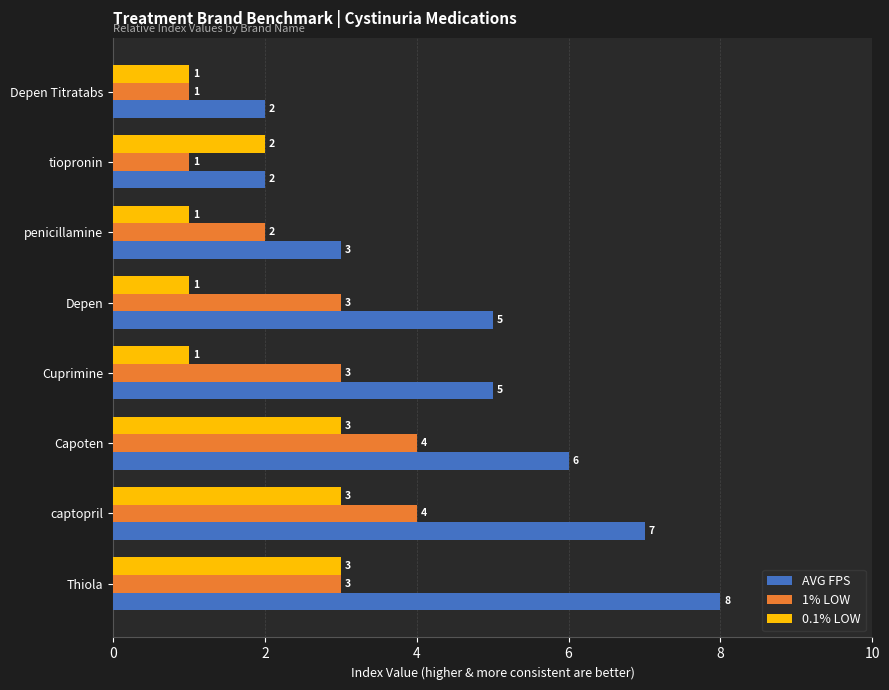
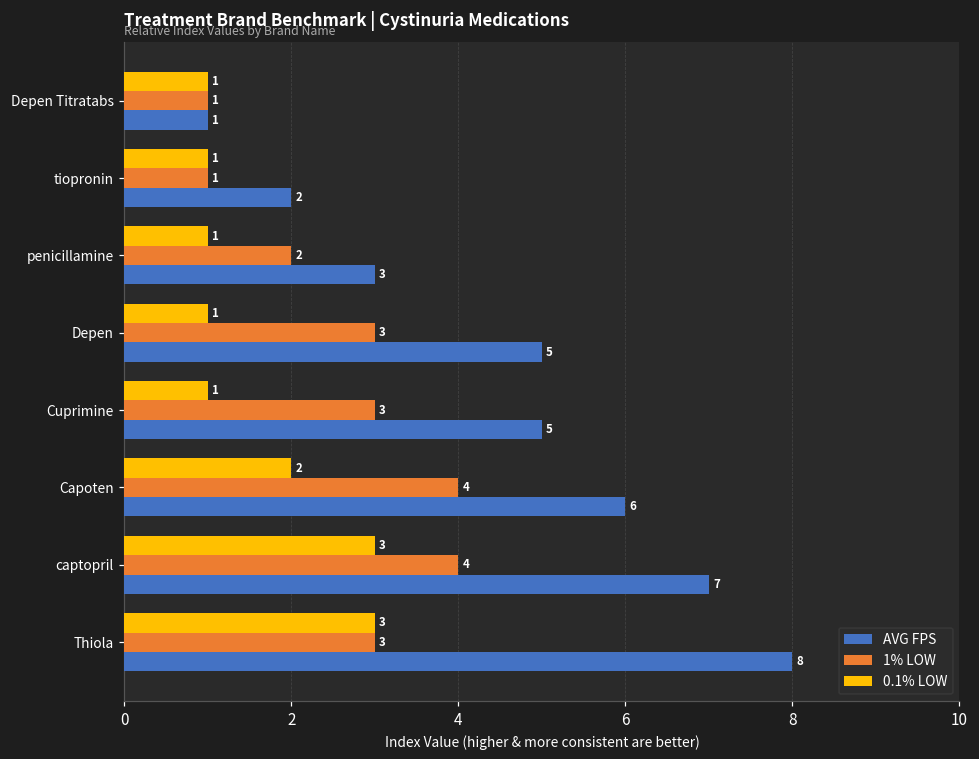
  {
    "AVG FPS": {
-     "Depen Titratabs": 2,
+     "Depen Titratabs": 1,
      "tiopronin": 2,
      "penicillamine": 3,
      "Depen": 5,
      "Cuprimine": 5,
      "Capoten": 6,
      "captopril": 7,
      "Thiola": 8
    },
    "1% LOW": {
      "Depen Titratabs": 1,
      "tiopronin": 1,
      "penicillamine": 2,
      "Depen": 3,
      "Cuprimine": 3,
      "Capoten": 4,
      "captopril": 4,
      "Thiola": 3
    },
    "0.1% LOW": {
      "Depen Titratabs": 1,
-     "tiopronin": 2,
+     "tiopronin": 1,
      "penicillamine": 1,
      "Depen": 1,
      "Cuprimine": 1,
-     "Capoten": 3,
+     "Capoten": 2,
      "captopril": 3,
      "Thiola": 3
    }
  }
